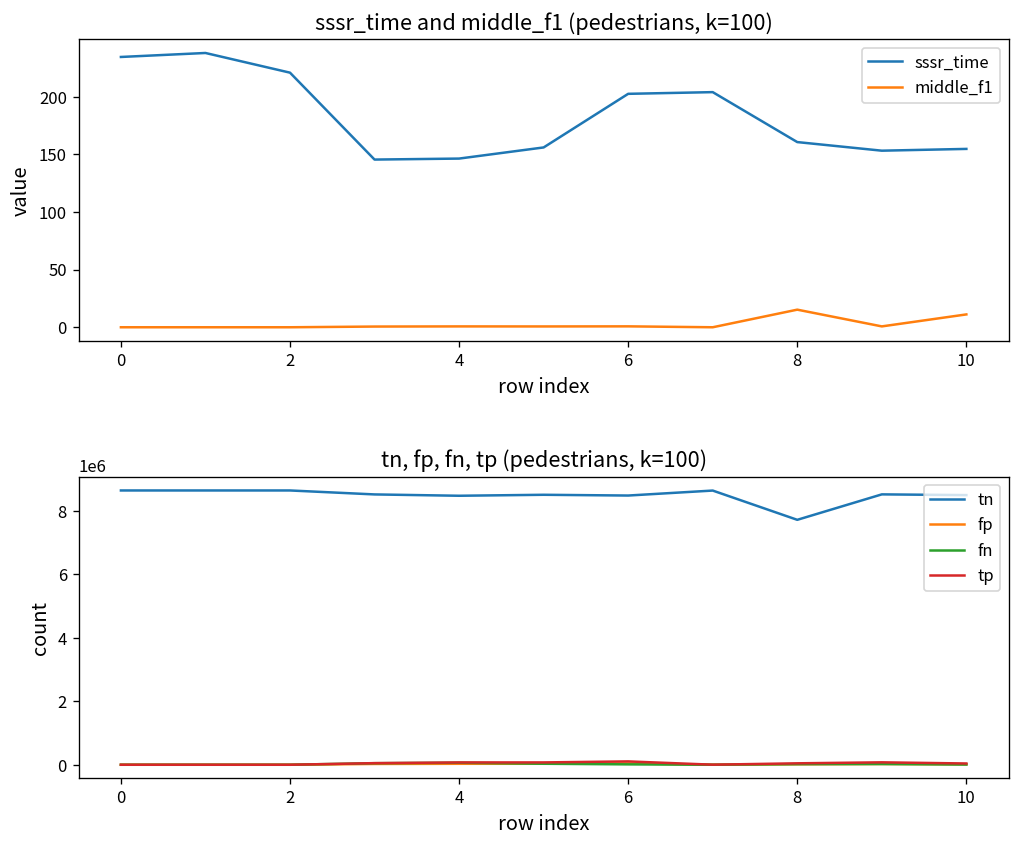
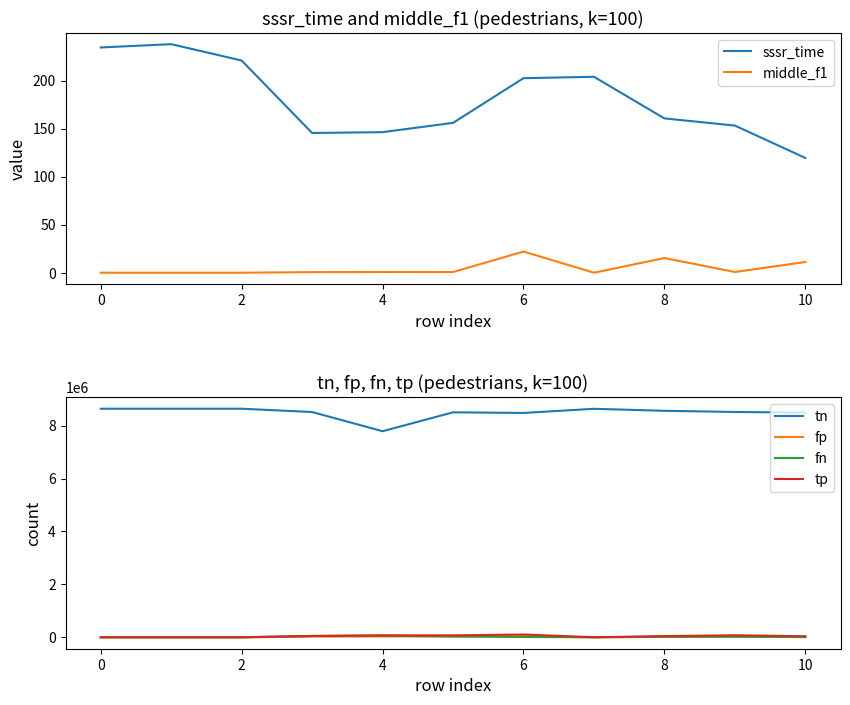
  {
    "sssr_time and middle_f1 (pedestrians, k=100)": {
      "sssr_time": {
        "0": 230,
        "2": 220,
        "4": 150,
        "6": 200,
        "8": 160,
-       "10": 150
+       "10": 120
      },
      "middle_f1": {
        "0": 0,
        "2": 0,
        "4": 0,
-       "6": 0,
+       "6": 20,
        "8": 20,
        "10": 10
      }
    },
    "tn, fp, fn, tp (pedestrians, k=100)": {
      "tn": {
        "0": 8600000,
        "2": 8600000,
-       "4": 8500000,
+       "4": 7800000,
        "6": 8500000,
-       "8": 7700000
+       "8": 8600000
      }
    }
  }
